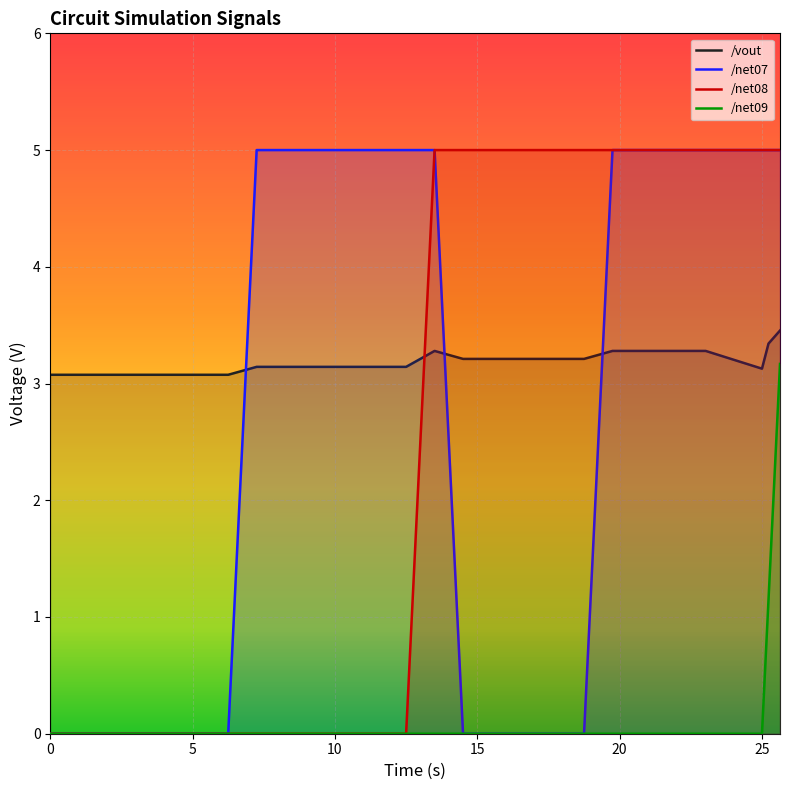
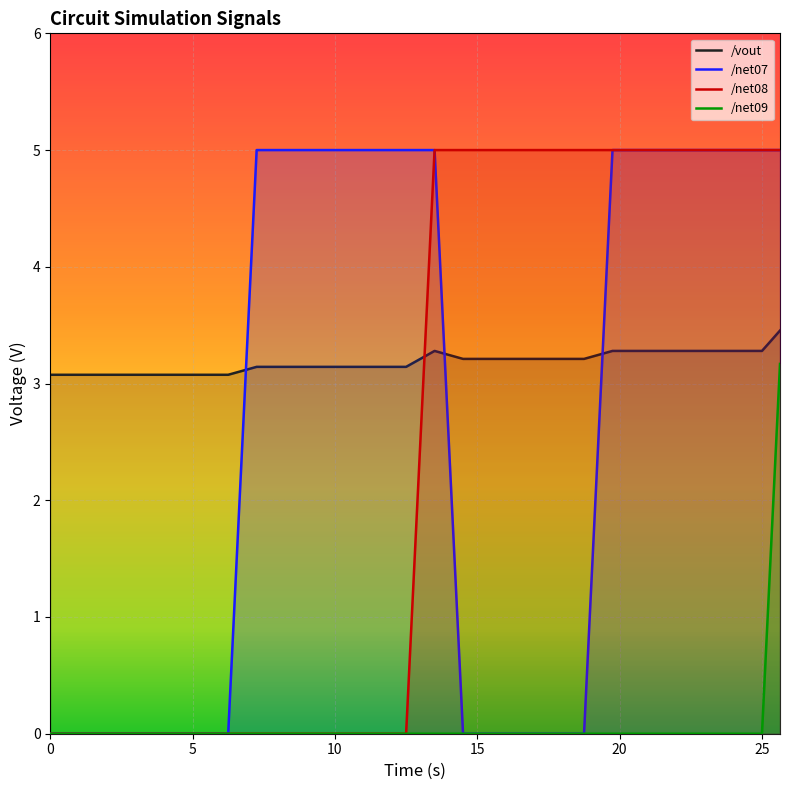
  {
    "/vout": {
      "0": 3.07,
-     "25": 3.13
+     "25": 3.28
    },
    "/net09": {
      "25": 0.00
    }
  }
